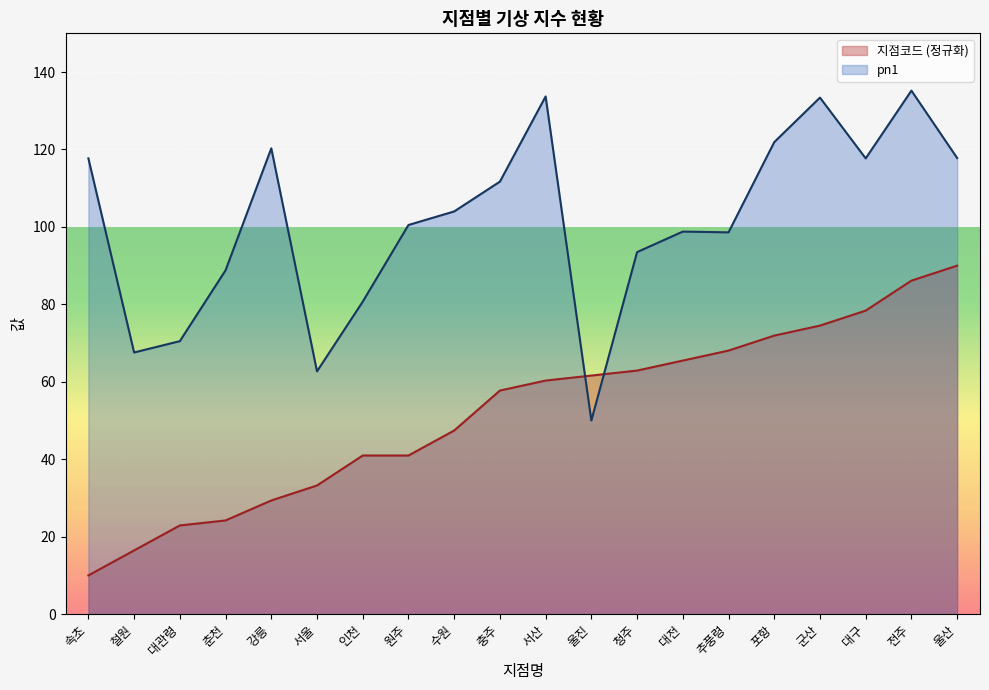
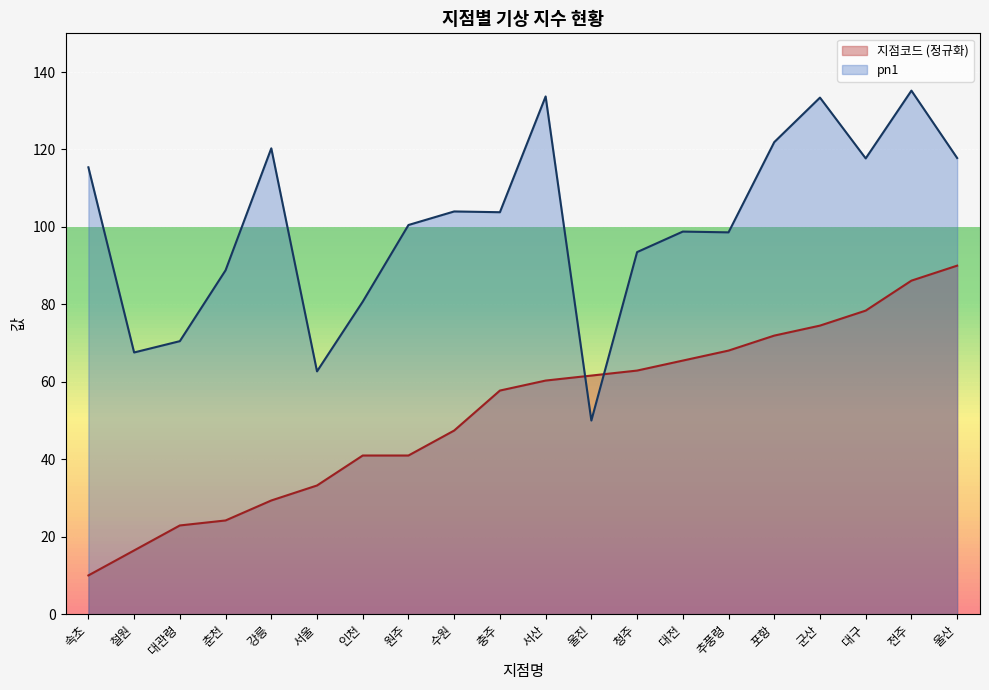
  {
    "pn1": {
-     "속초": 118,
+     "속초": 115,
      "강릉": 120,
      "원주": 101,
      "수원": 104,
-     "충주": 112,
+     "충주": 104,
      "서산": 134,
      "포항": 122,
      "군산": 133,
      "대구": 118,
      "전주": 135,
      "울산": 118
    }
  }
